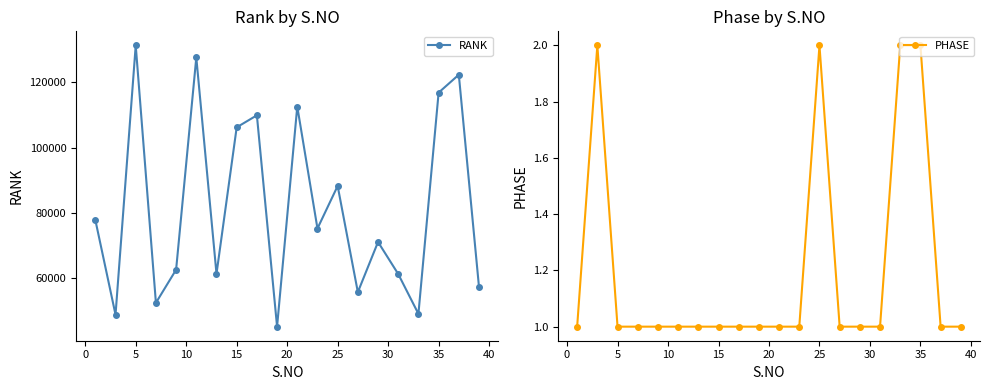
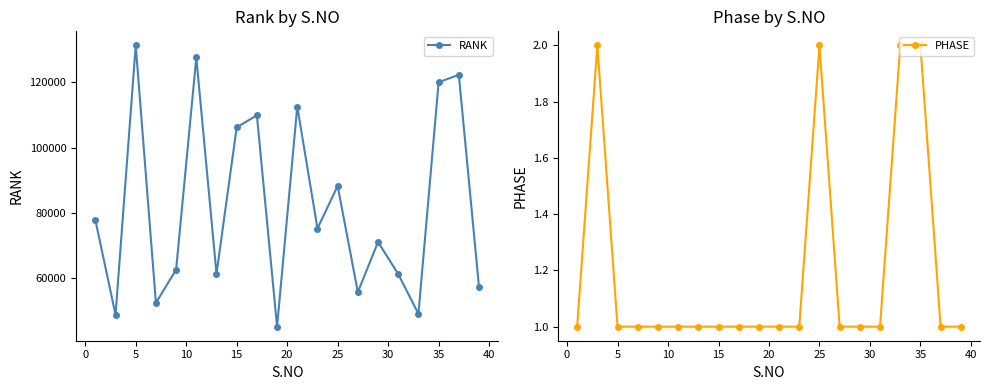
  {
    "Rank by S.NO": {
      "5": 131000,
      "15": 106000,
      "25": 88000,
-     "35": 117000
+     "35": 120000
    },
    "Phase by S.NO": {
      "5": 1.00,
      "15": 1.00,
      "25": 2.00
    }
  }
